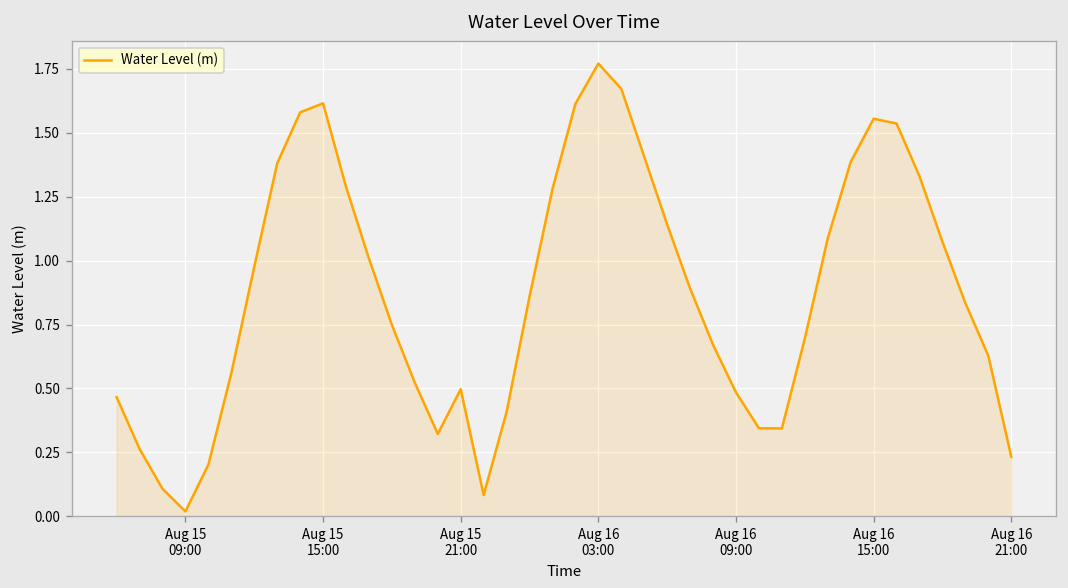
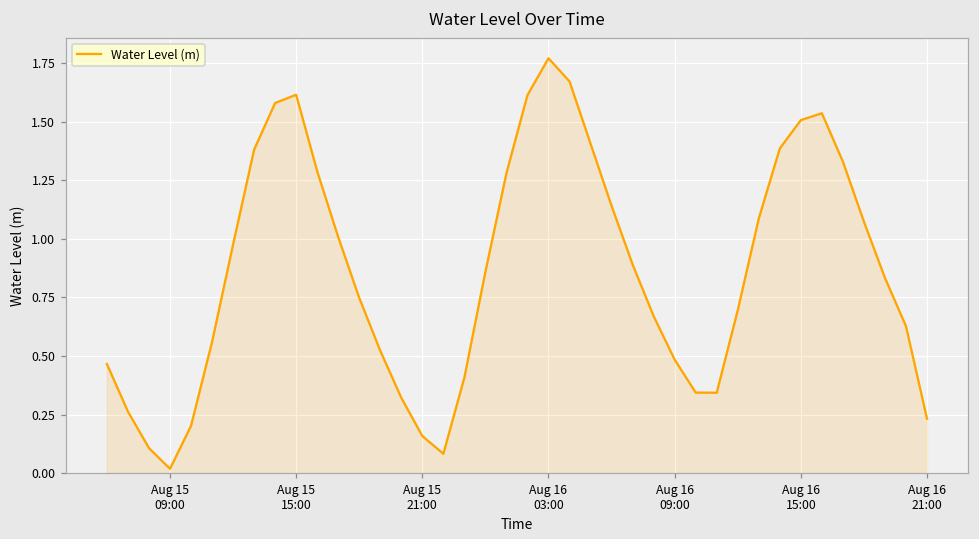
  {
    "Aug 15 09:00": 0.02,
    "Aug 15 15:00": 1.62,
-   "Aug 15 21:00": 0.50,
+   "Aug 15 21:00": 0.16,
    "Aug 16 03:00": 1.77,
    "Aug 16 09:00": 0.48,
-   "Aug 16 15:00": 1.56,
+   "Aug 16 15:00": 1.51,
    "Aug 16 21:00": 0.23
  }
